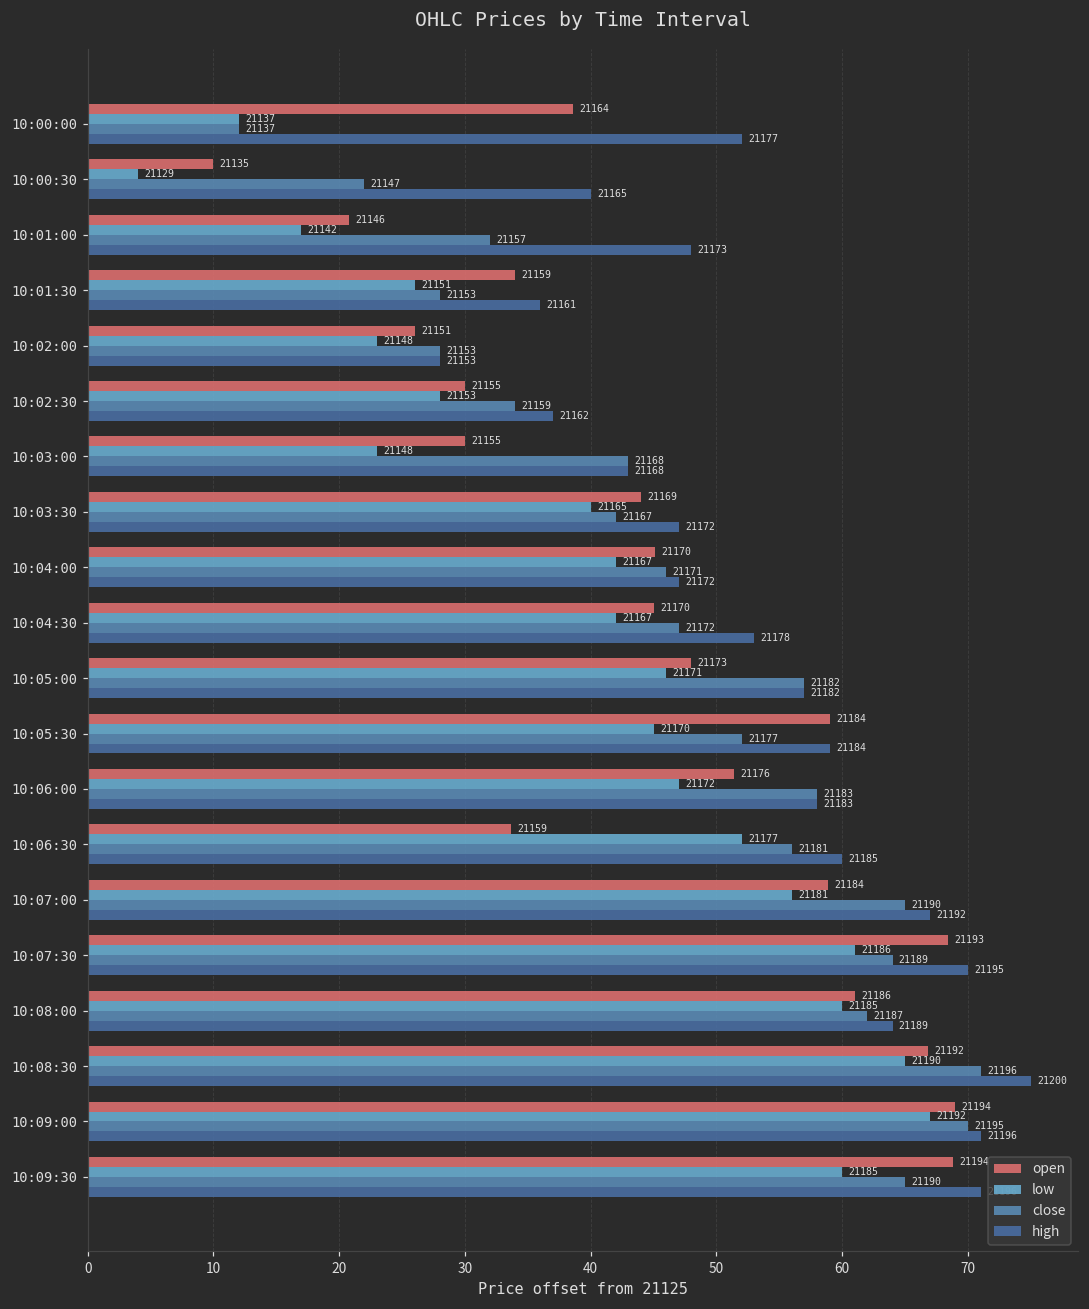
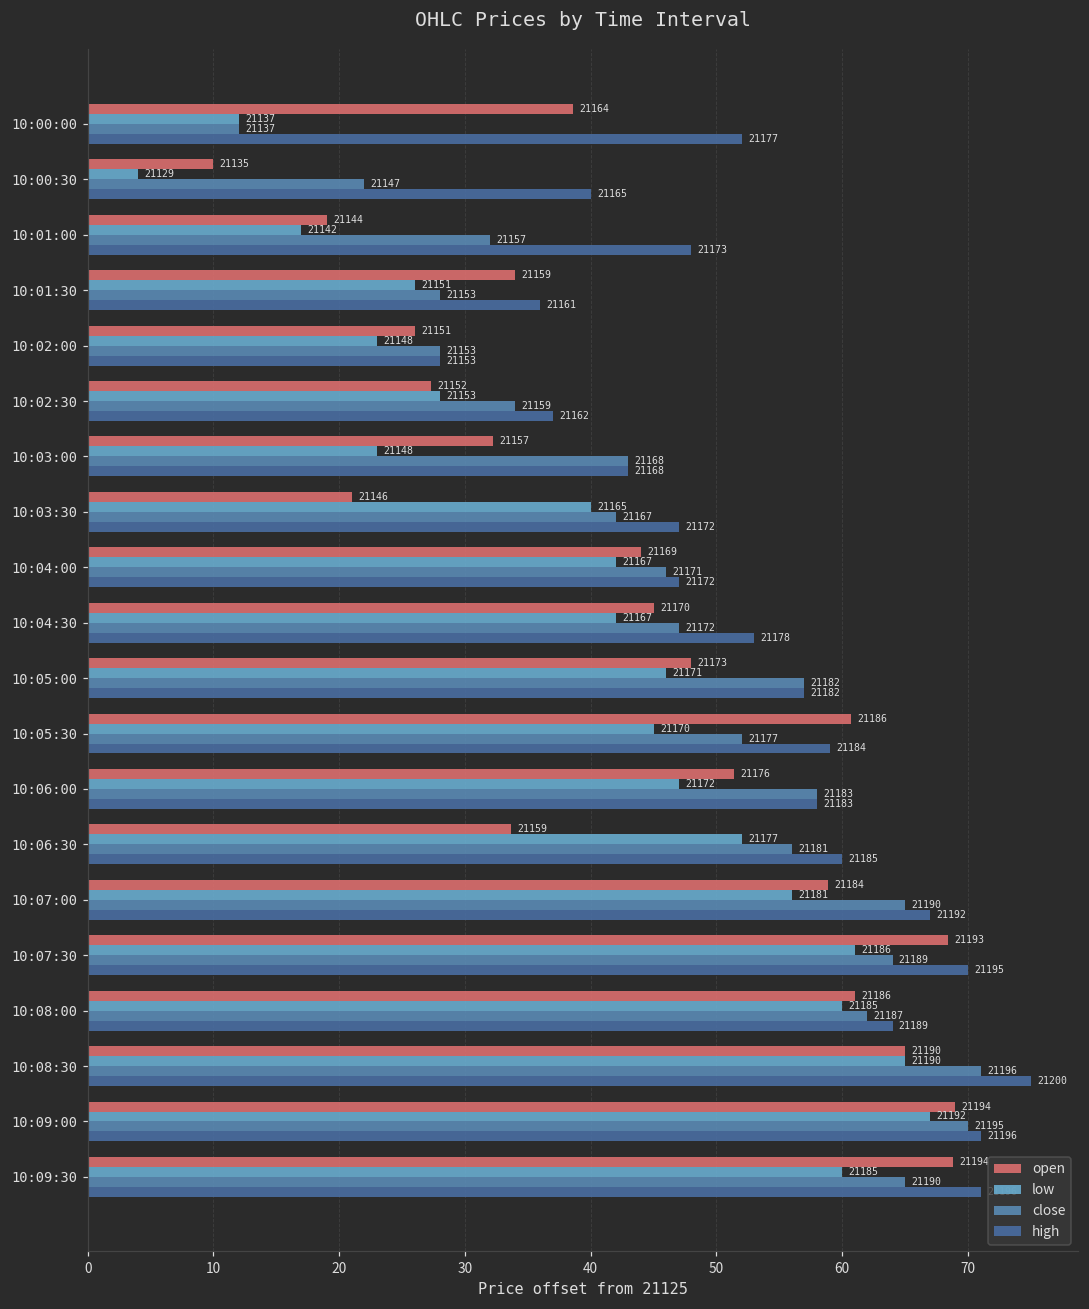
  {
    "open": {
-     "10:01:00": 21146,
-     "10:02:30": 21155,
-     "10:03:00": 21155,
-     "10:03:30": 21169,
-     "10:04:00": 21170,
-     "10:05:30": 21184,
-     "10:08:30": 21192
+     "10:01:00": 21144,
+     "10:02:30": 21152,
+     "10:03:00": 21157,
+     "10:03:30": 21146,
+     "10:04:00": 21169,
+     "10:05:30": 21186,
+     "10:08:30": 21190
    }
  }
